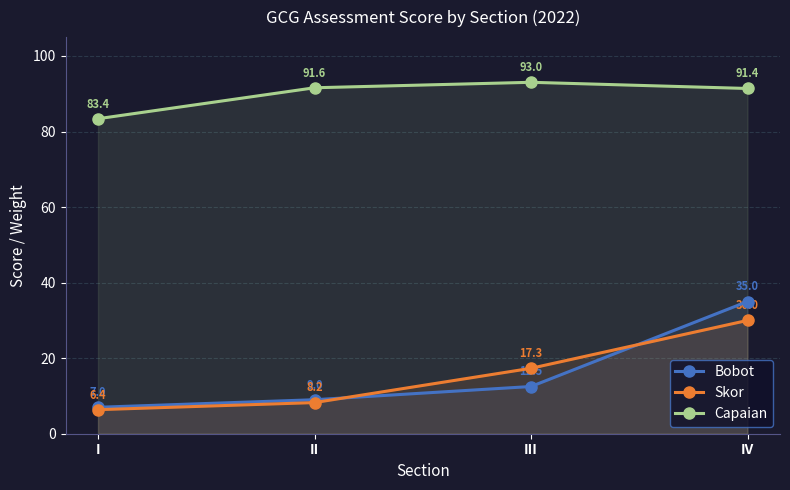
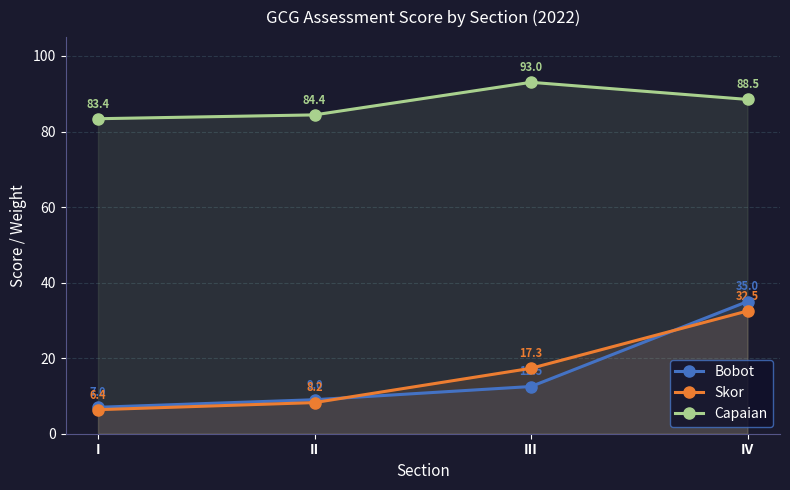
  {
    "Bobot": {
      "IV": 35.0
    },
    "Skor": {
      "III": 17.3,
-     "IV": 30.0
+     "IV": 32.5
    },
    "Capaian": {
      "I": 83.4,
-     "II": 91.6,
+     "II": 84.4,
      "III": 93.0,
-     "IV": 91.4
+     "IV": 88.5
    }
  }
